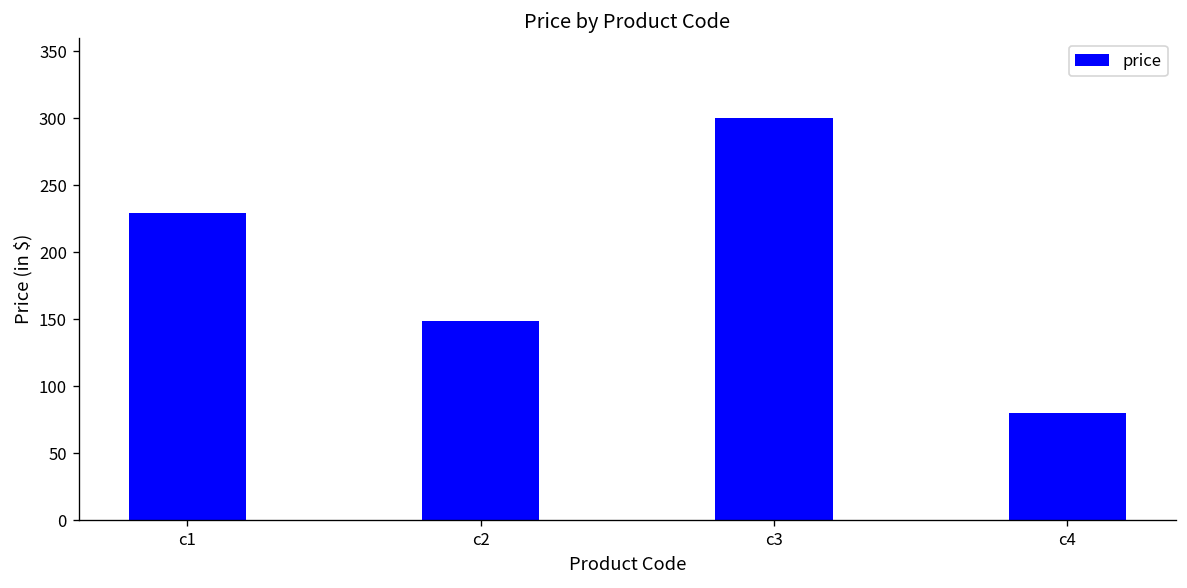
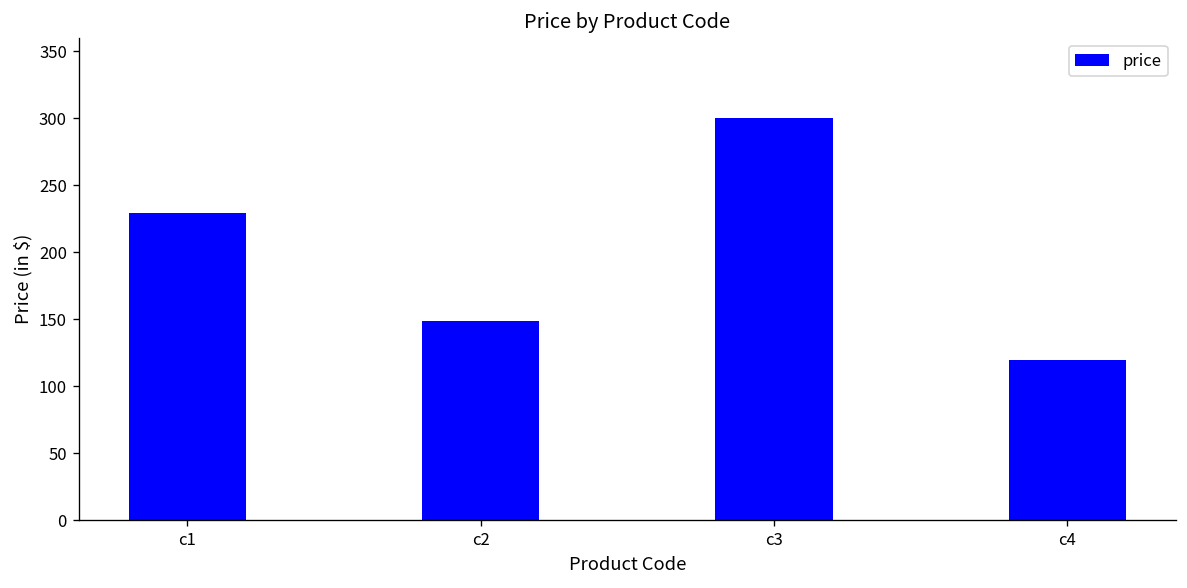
  {
    "c1": 229,
    "c2": 149,
    "c3": 300,
-   "c4": 80
+   "c4": 120
  }
